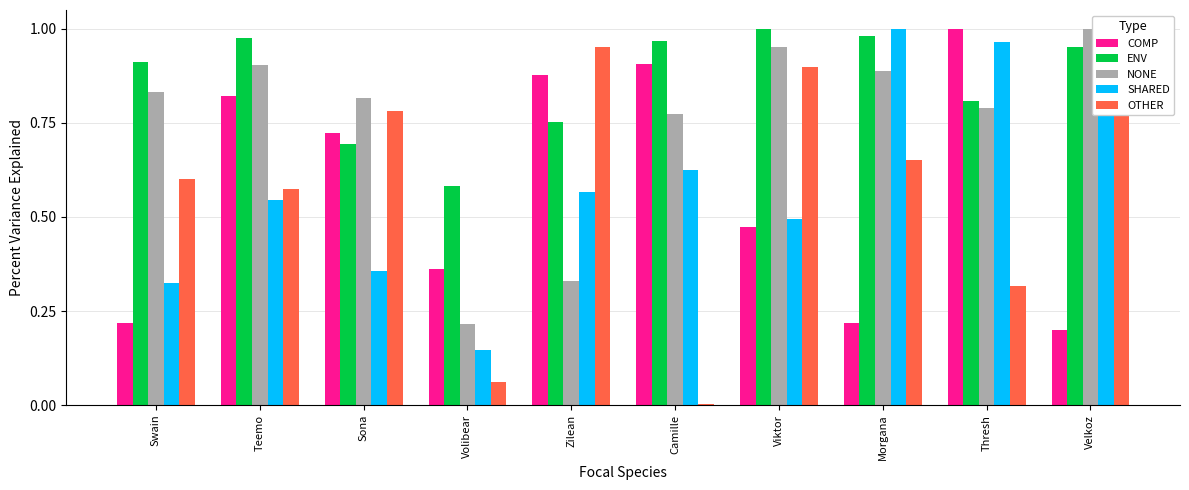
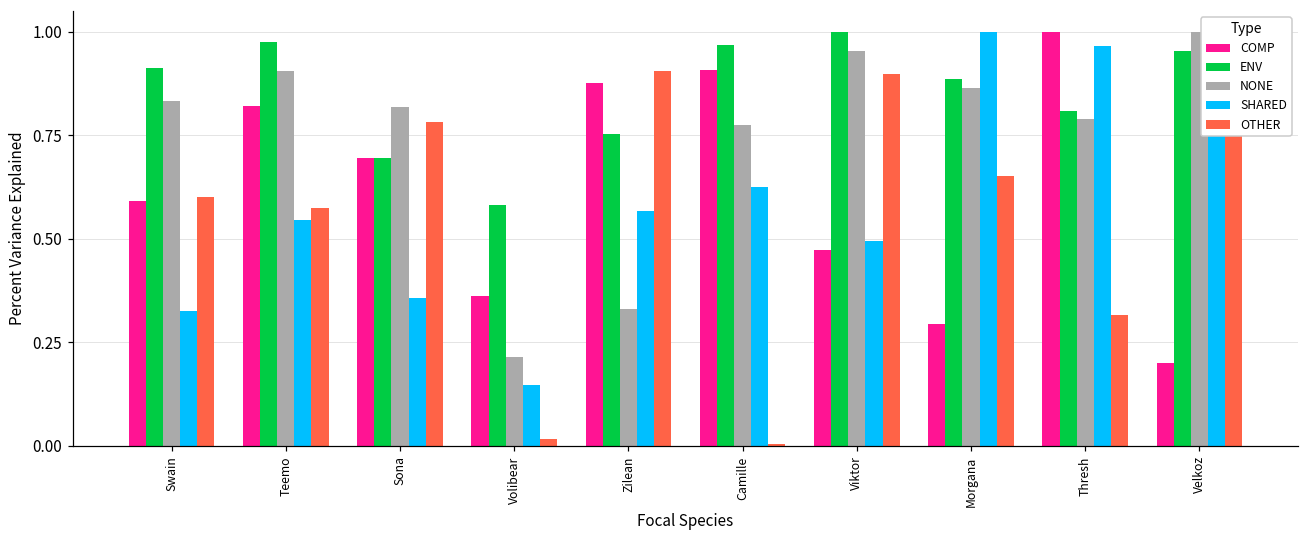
  {
    "COMP": {
-     "Swain": 0.22,
+     "Swain": 0.59,
      "Teemo": 0.82,
-     "Sona": 0.72,
+     "Sona": 0.70,
      "Volibear": 0.36,
      "Zilean": 0.88,
      "Camille": 0.91,
      "Viktor": 0.47,
-     "Morgana": 0.22,
+     "Morgana": 0.30,
      "Thresh": 1.00,
      "Velkoz": 0.20
    },
    "ENV": {
      "Swain": 0.91,
      "Teemo": 0.98,
      "Sona": 0.69,
      "Volibear": 0.58,
      "Zilean": 0.75,
      "Camille": 0.97,
      "Viktor": 1.00,
-     "Morgana": 0.98,
+     "Morgana": 0.89,
      "Thresh": 0.81,
      "Velkoz": 0.95
    },
    "NONE": {
      "Swain": 0.83,
      "Teemo": 0.90,
      "Sona": 0.82,
      "Volibear": 0.21,
      "Zilean": 0.33,
      "Camille": 0.77,
      "Viktor": 0.95,
-     "Morgana": 0.89,
+     "Morgana": 0.86,
      "Thresh": 0.79,
      "Velkoz": 1.00
    },
    "SHARED": {
      "Swain": 0.33,
      "Teemo": 0.55,
      "Sona": 0.36,
      "Volibear": 0.15,
      "Zilean": 0.57,
      "Camille": 0.63,
      "Viktor": 0.49,
      "Morgana": 1.00,
      "Thresh": 0.97
    },
    "OTHER": {
      "Swain": 0.60,
      "Teemo": 0.57,
      "Sona": 0.78,
-     "Volibear": 0.06,
-     "Zilean": 0.95,
+     "Volibear": 0.02,
+     "Zilean": 0.91,
      "Viktor": 0.90,
      "Morgana": 0.65,
      "Thresh": 0.32
    }
  }
